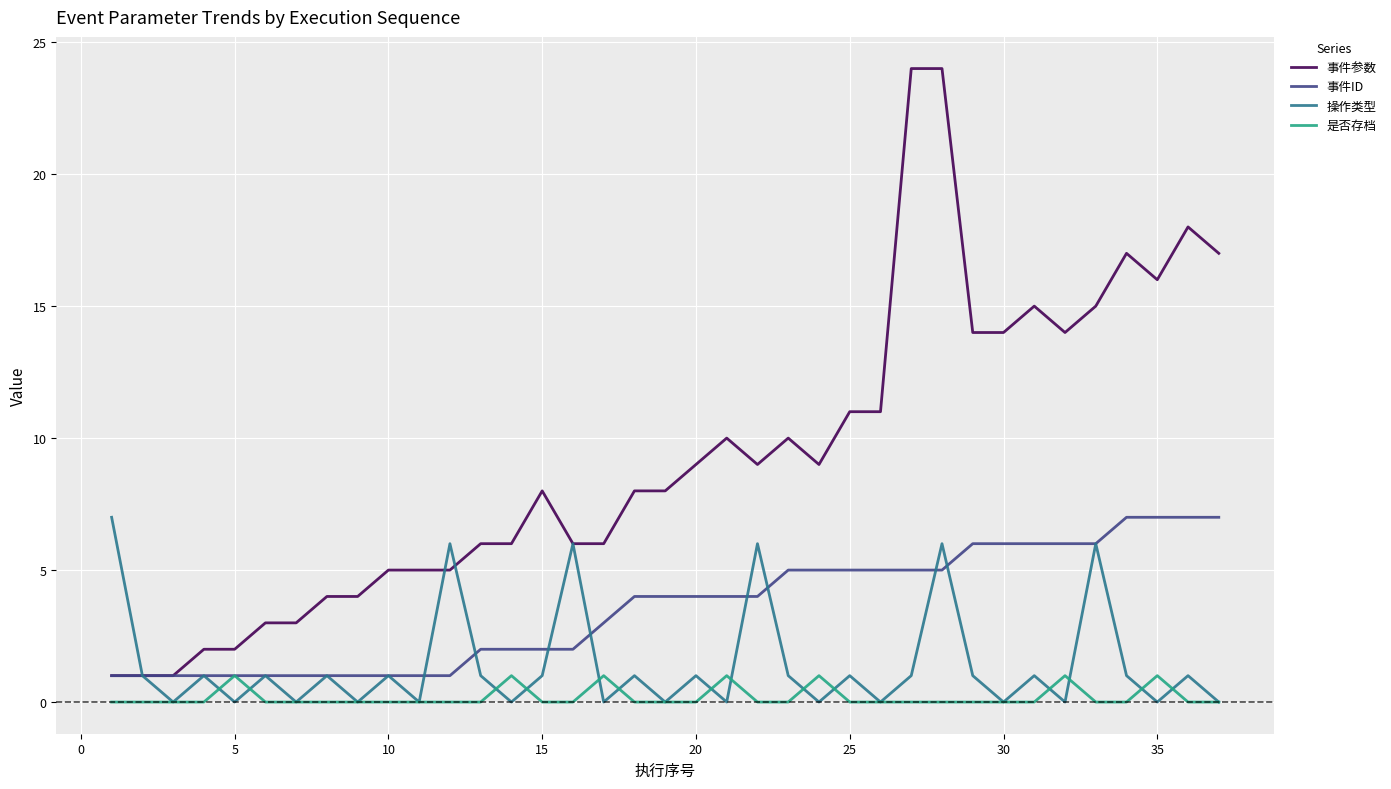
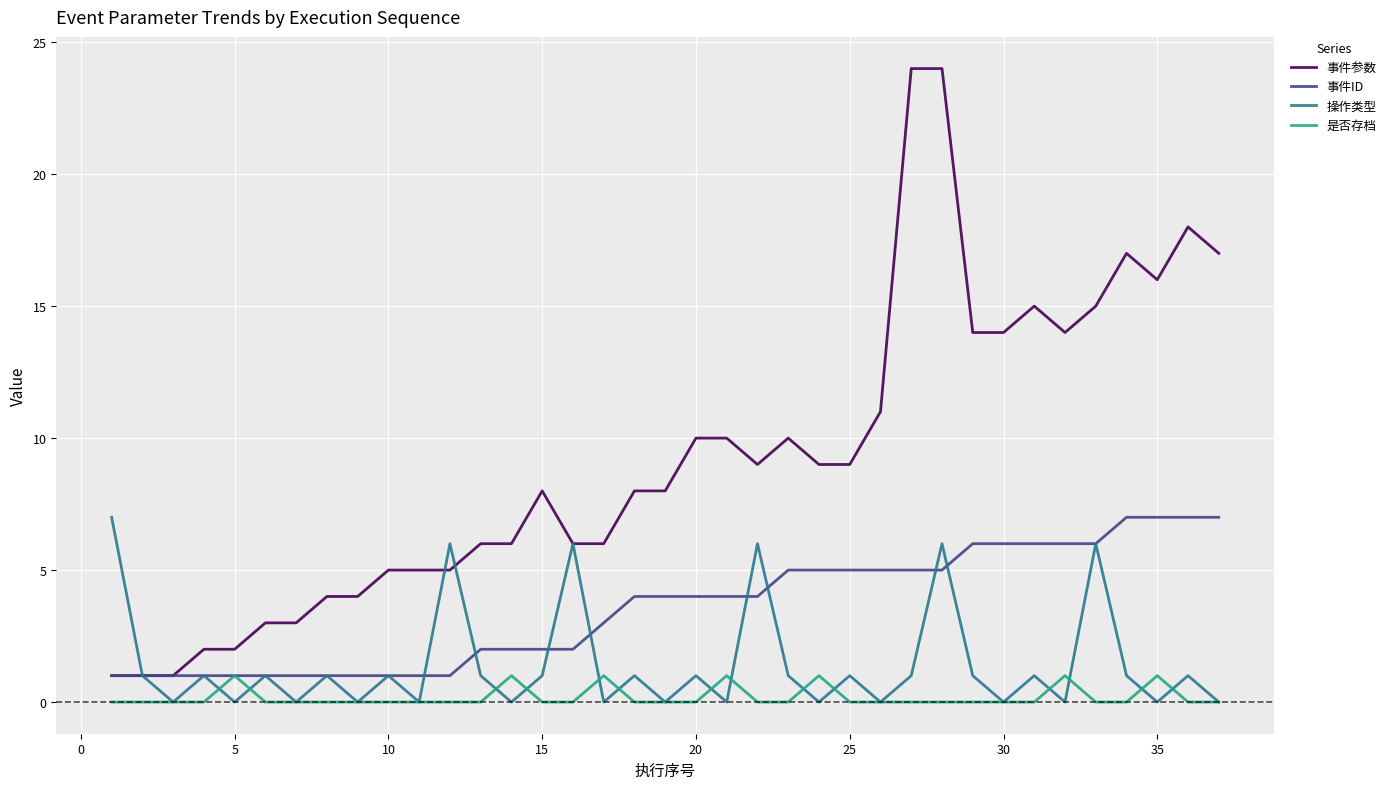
  {
    "事件参数": {
      "5": 2,
      "10": 5,
      "15": 8,
-     "20": 9,
-     "25": 11,
+     "20": 10,
+     "25": 9,
      "30": 14,
      "35": 16
    }
  }
